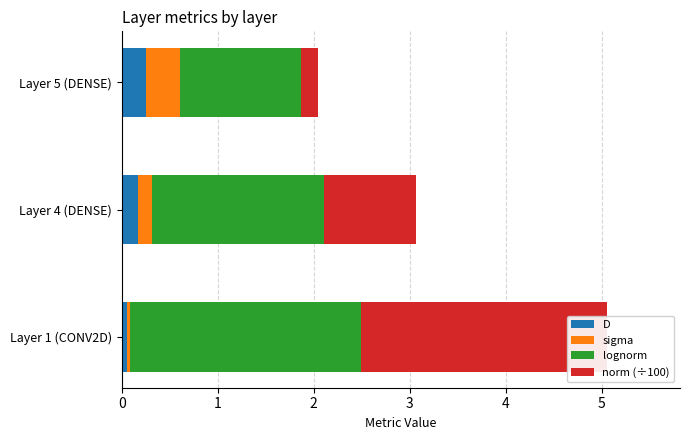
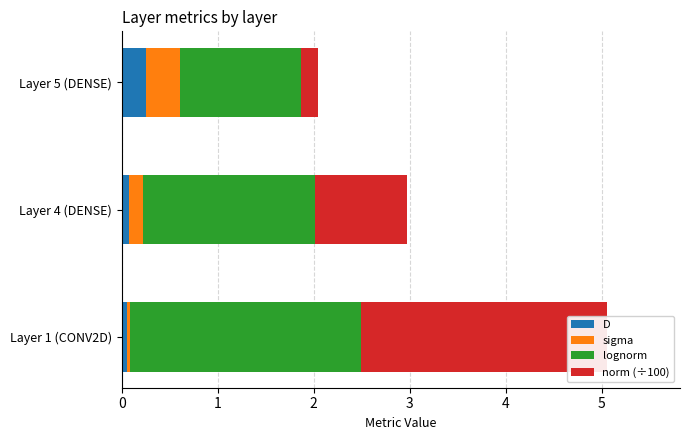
  {
    "D": {
      "Layer 5 (DENSE)": 0.3,
-     "Layer 4 (DENSE)": 0.2,
+     "Layer 4 (DENSE)": 0.1,
      "Layer 1 (CONV2D)": 0.1
    },
    "sigma": {
      "Layer 5 (DENSE)": 0.4,
      "Layer 4 (DENSE)": 0.1,
      "Layer 1 (CONV2D)": 0.0
    },
    "lognorm": {
      "Layer 5 (DENSE)": 1.3,
      "Layer 4 (DENSE)": 1.8,
      "Layer 1 (CONV2D)": 2.4
    },
    "norm (÷100)": {
      "Layer 5 (DENSE)": 0.2,
      "Layer 4 (DENSE)": 1.0
    }
  }
